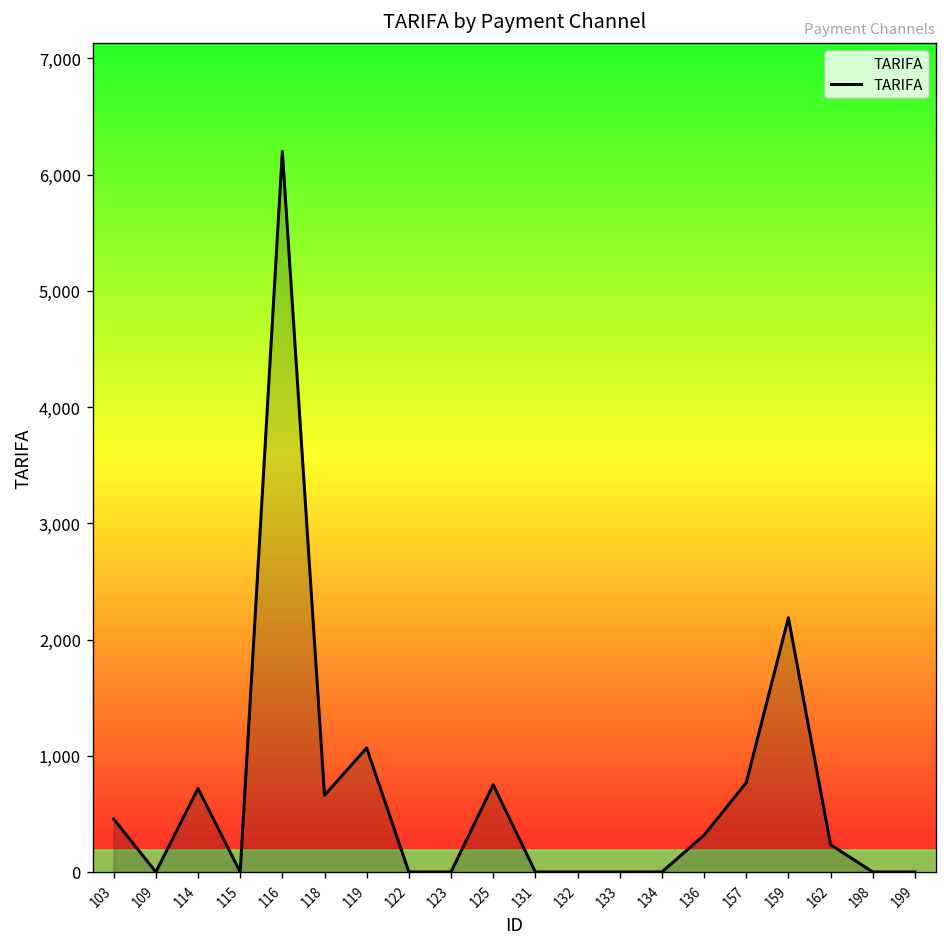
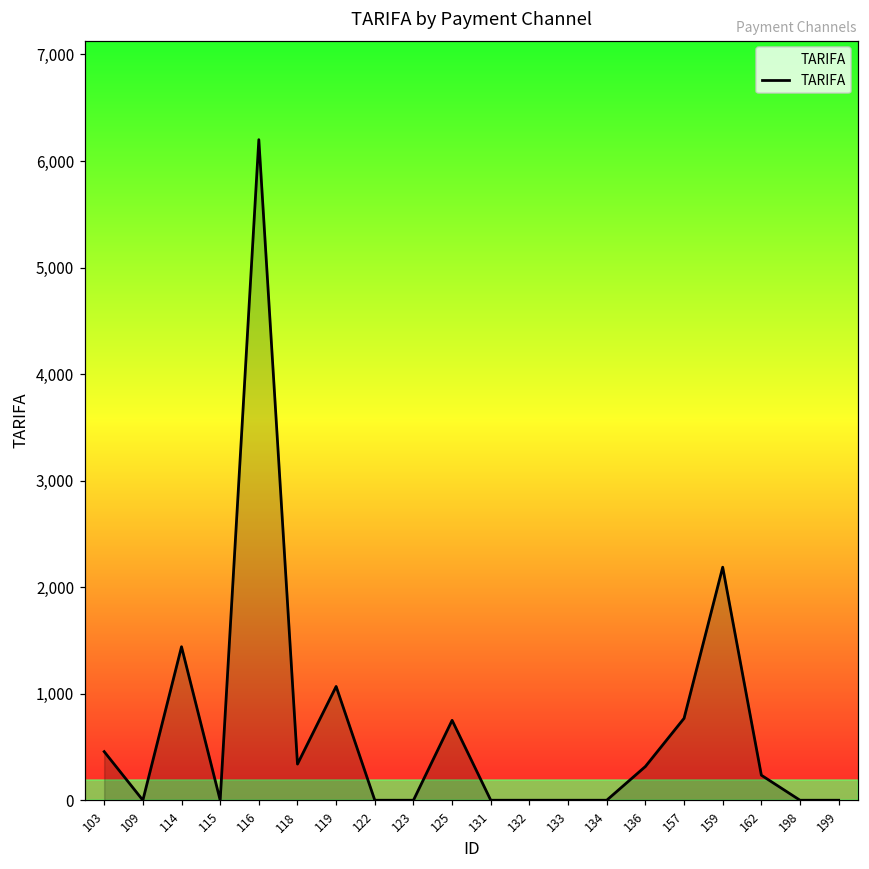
  {
    "103": "500",
-   "114": "700",
+   "114": "1,400",
    "116": "6,200",
-   "118": "700",
+   "118": "300",
    "119": "1,100",
    "125": "800",
    "136": "300",
    "157": "800",
    "159": "2,200",
    "162": "200"
  }
